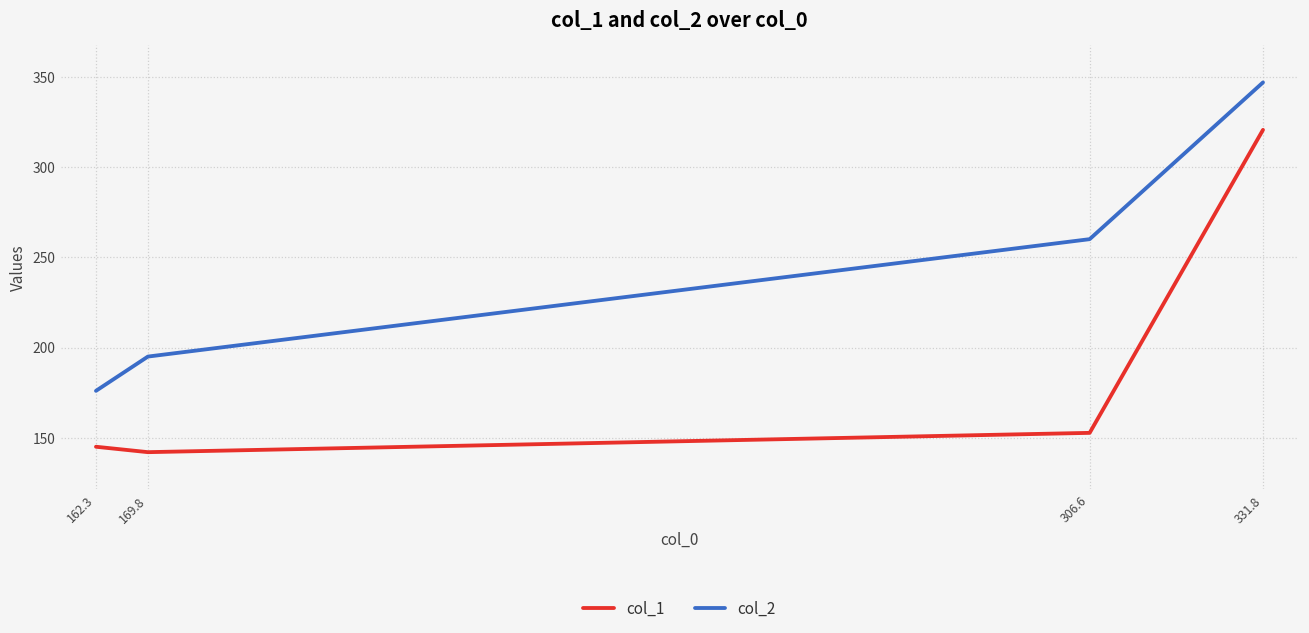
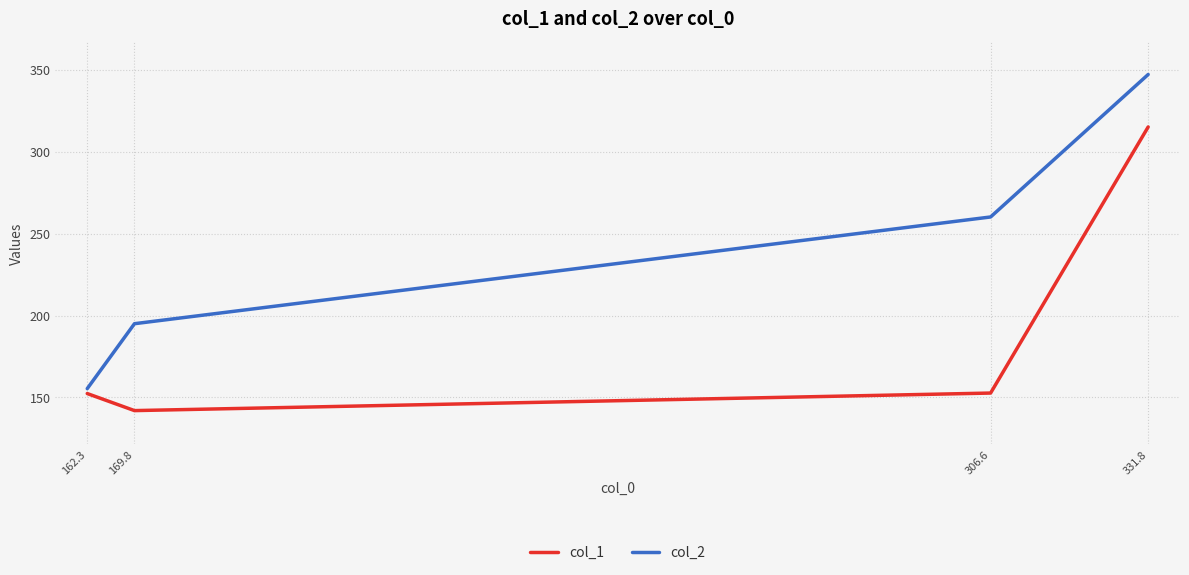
  {
    "col_1": {
-     "162.3": 145,
+     "162.3": 152,
      "169.8": 142,
      "306.6": 153,
-     "331.8": 321
+     "331.8": 315
    },
    "col_2": {
-     "162.3": 176,
+     "162.3": 155,
      "169.8": 195,
      "306.6": 260,
      "331.8": 347
    }
  }
